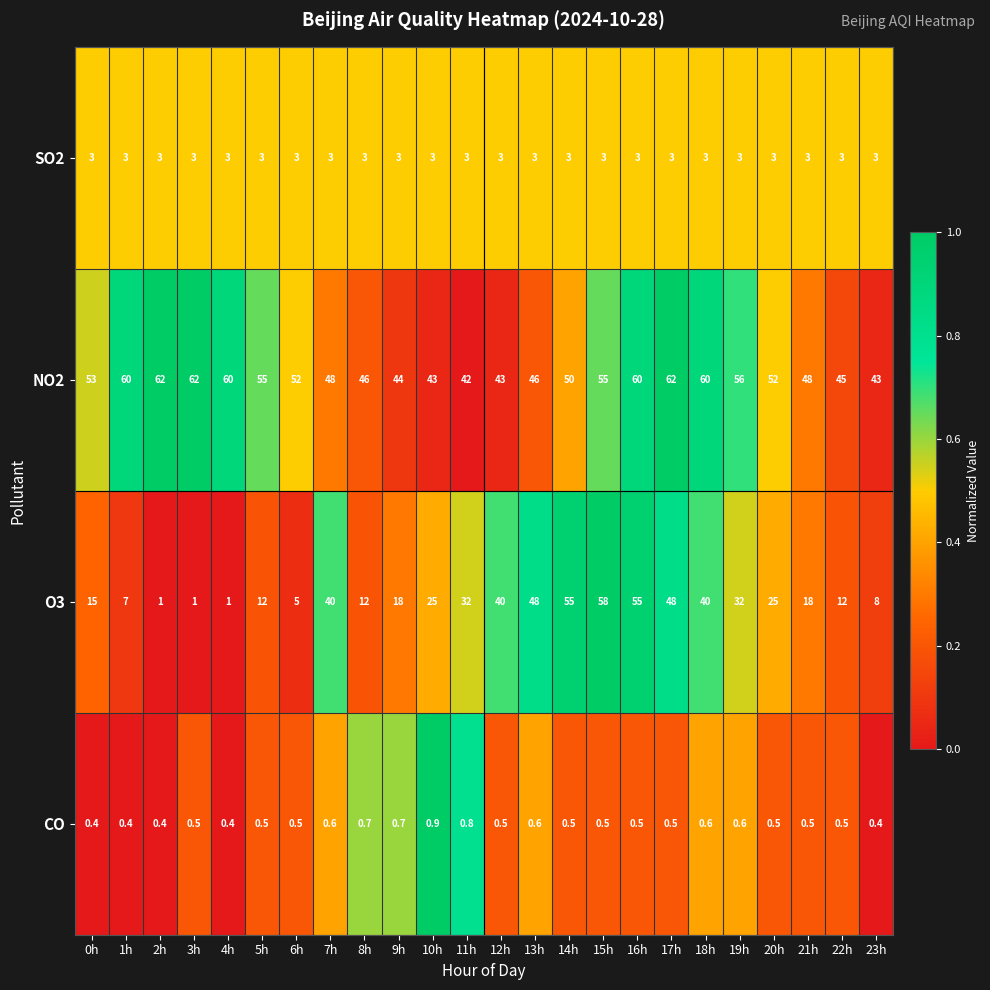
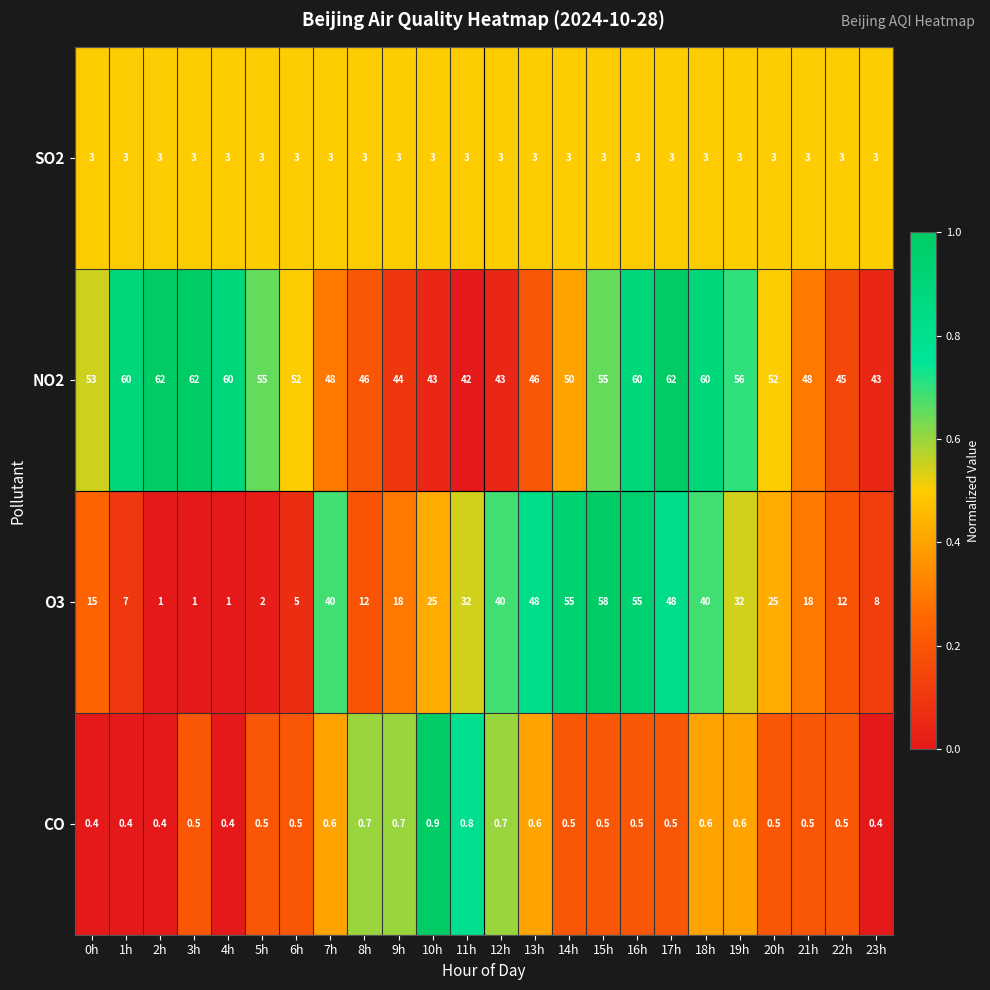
  {
    "SO2": {
      "0h": 3,
      "1h": 3,
      "2h": 3,
      "3h": 3,
      "4h": 3,
      "5h": 3,
      "6h": 3,
      "7h": 3,
      "8h": 3,
      "9h": 3,
      "10h": 3,
      "11h": 3,
      "12h": 3,
      "13h": 3,
      "14h": 3,
      "15h": 3,
      "16h": 3,
      "17h": 3,
      "18h": 3,
      "19h": 3,
      "20h": 3,
      "21h": 3,
      "22h": 3,
      "23h": 3
    },
    "NO2": {
      "0h": 53,
      "1h": 60,
      "2h": 62,
      "3h": 62,
      "4h": 60,
      "5h": 55,
      "6h": 52,
      "7h": 48,
      "8h": 46,
      "9h": 44,
      "10h": 43,
      "11h": 42,
      "12h": 43,
      "13h": 46,
      "14h": 50,
      "15h": 55,
      "16h": 60,
      "17h": 62,
      "18h": 60,
      "19h": 56,
      "20h": 52,
      "21h": 48,
      "22h": 45,
      "23h": 43
    },
    "O3": {
      "0h": 15,
      "1h": 7,
      "2h": 1,
      "3h": 1,
      "4h": 1,
-     "5h": 12,
+     "5h": 2,
      "6h": 5,
      "7h": 40,
      "8h": 12,
      "9h": 18,
      "10h": 25,
      "11h": 32,
      "12h": 40,
      "13h": 48,
      "14h": 55,
      "15h": 58,
      "16h": 55,
      "17h": 48,
      "18h": 40,
      "19h": 32,
      "20h": 25,
      "21h": 18,
      "22h": 12,
      "23h": 8
    },
    "CO": {
      "0h": 0.4,
      "1h": 0.4,
      "2h": 0.4,
      "3h": 0.5,
      "4h": 0.4,
      "5h": 0.5,
      "6h": 0.5,
      "7h": 0.6,
      "8h": 0.7,
      "9h": 0.7,
      "10h": 0.9,
      "11h": 0.8,
-     "12h": 0.5,
+     "12h": 0.7,
      "13h": 0.6,
      "14h": 0.5,
      "15h": 0.5,
      "16h": 0.5,
      "17h": 0.5,
      "18h": 0.6,
      "19h": 0.6,
      "20h": 0.5,
      "21h": 0.5,
      "22h": 0.5,
      "23h": 0.4
    }
  }
